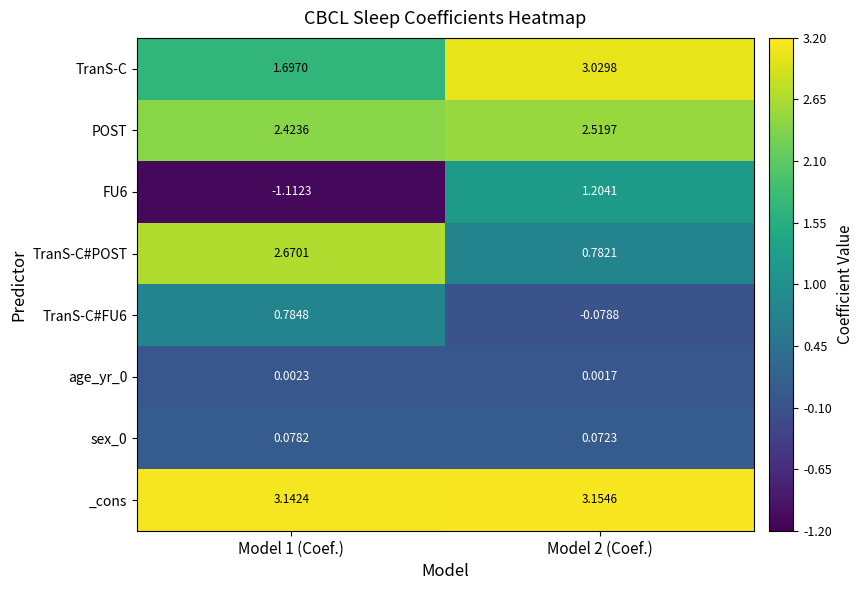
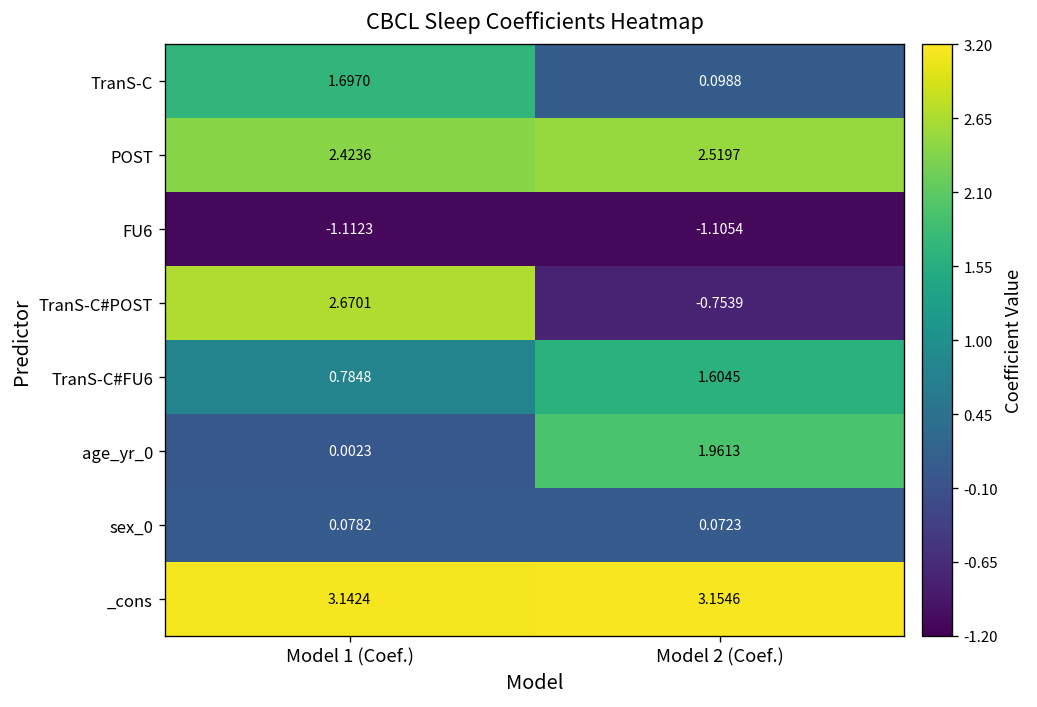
  {
    "TranS-C": {
      "Model 1 (Coef.)": 1.6970,
-     "Model 2 (Coef.)": 3.0298
+     "Model 2 (Coef.)": 0.0988
    },
    "POST": {
      "Model 1 (Coef.)": 2.4236,
      "Model 2 (Coef.)": 2.5197
    },
    "FU6": {
      "Model 1 (Coef.)": -1.1123,
-     "Model 2 (Coef.)": 1.2041
+     "Model 2 (Coef.)": -1.1054
    },
    "TranS-C#POST": {
      "Model 1 (Coef.)": 2.6701,
-     "Model 2 (Coef.)": 0.7821
+     "Model 2 (Coef.)": -0.7539
    },
    "TranS-C#FU6": {
      "Model 1 (Coef.)": 0.7848,
-     "Model 2 (Coef.)": -0.0788
+     "Model 2 (Coef.)": 1.6045
    },
    "age_yr_0": {
      "Model 1 (Coef.)": 0.0023,
-     "Model 2 (Coef.)": 0.0017
+     "Model 2 (Coef.)": 1.9613
    },
    "sex_0": {
      "Model 1 (Coef.)": 0.0782,
      "Model 2 (Coef.)": 0.0723
    },
    "_cons": {
      "Model 1 (Coef.)": 3.1424,
      "Model 2 (Coef.)": 3.1546
    }
  }
